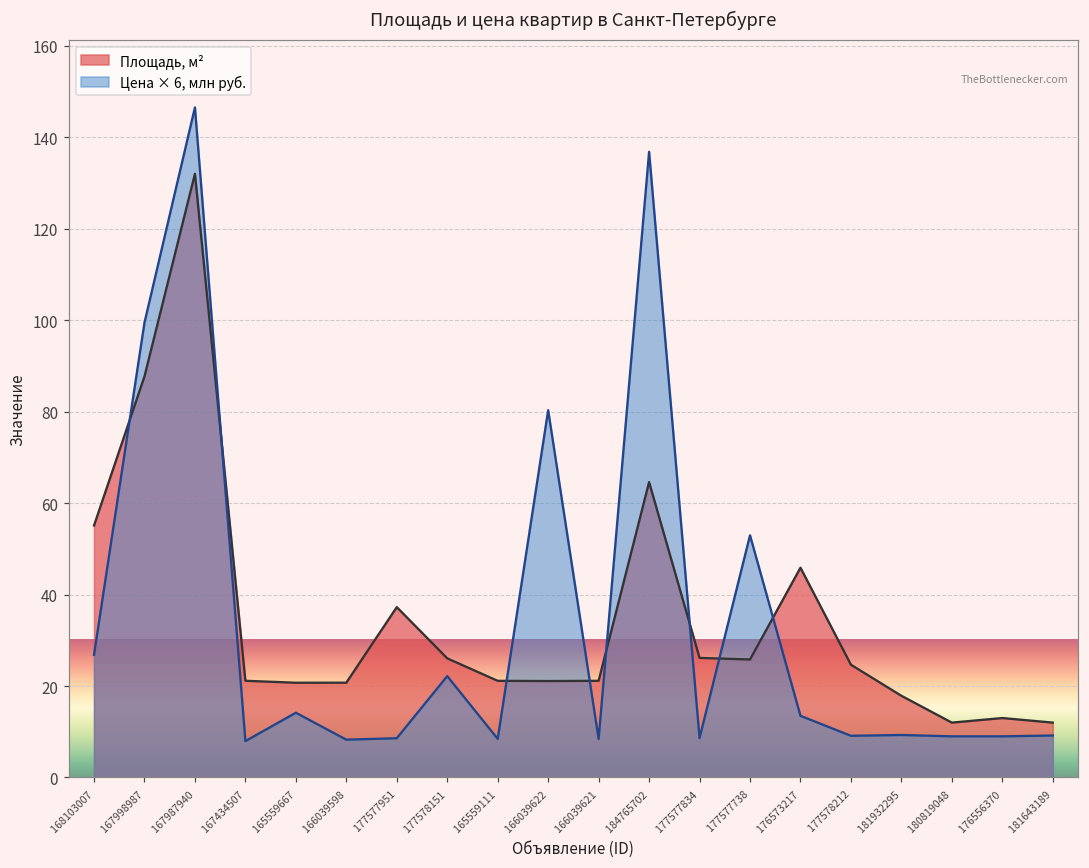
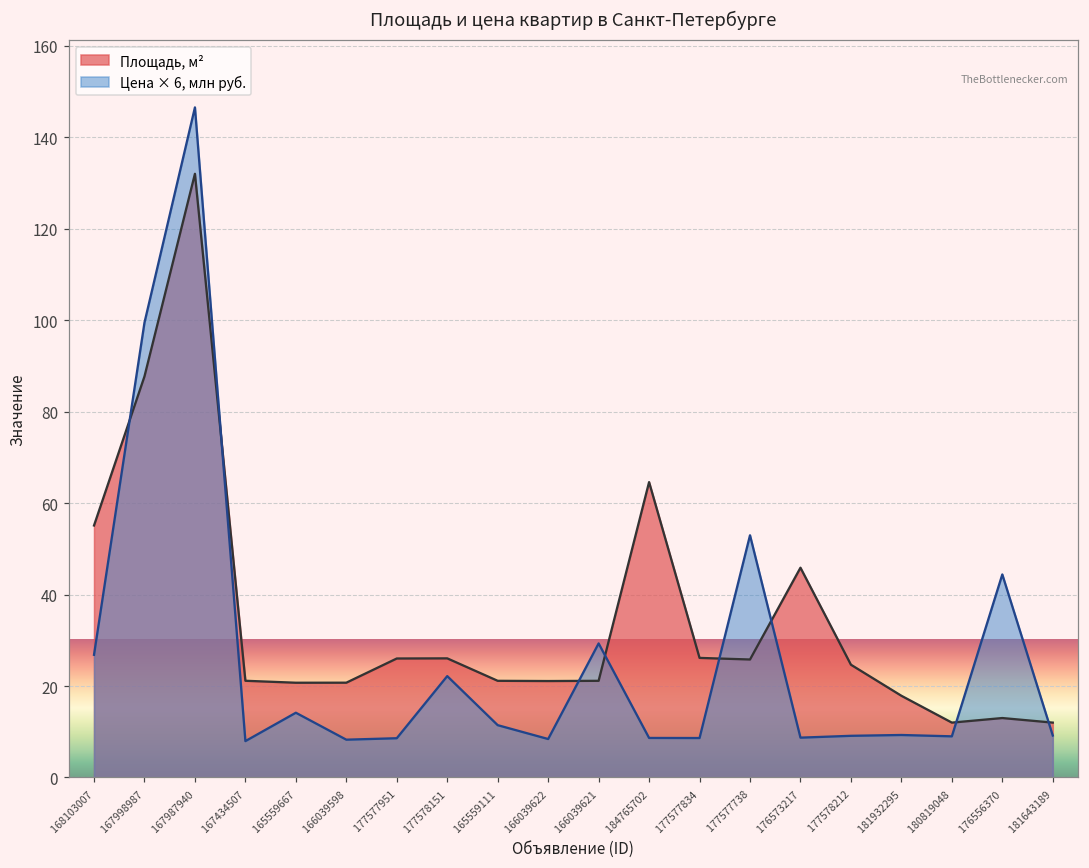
  {
    "Площадь, м²": {
      "168103007": 55,
      "167998987": 88,
      "167987940": 132,
      "167434507": 21,
      "165559667": 21,
      "166039598": 21,
-     "177577951": 37,
+     "177577951": 26,
      "177578151": 26,
      "165559111": 21,
      "166039622": 21,
      "166039621": 21,
      "184765702": 65,
      "177577834": 26,
      "177577738": 26,
      "176573217": 46,
      "177578212": 25,
      "181932295": 18,
      "180819048": 12,
      "176556370": 13,
      "181643189": 12
    },
    "Цена × 6, млн руб.": {
      "168103007": 27,
      "167998987": 99,
      "167987940": 147,
      "167434507": 8,
      "165559667": 14,
      "166039598": 8,
      "177577951": 9,
      "177578151": 22,
-     "165559111": 8,
-     "166039622": 80,
-     "166039621": 8,
-     "184765702": 137,
+     "165559111": 11,
+     "166039622": 8,
+     "166039621": 29,
+     "184765702": 9,
      "177577834": 9,
      "177577738": 53,
-     "176573217": 13,
+     "176573217": 9,
      "177578212": 9,
      "181932295": 9,
      "180819048": 9,
-     "176556370": 9,
+     "176556370": 44,
      "181643189": 9
    }
  }
